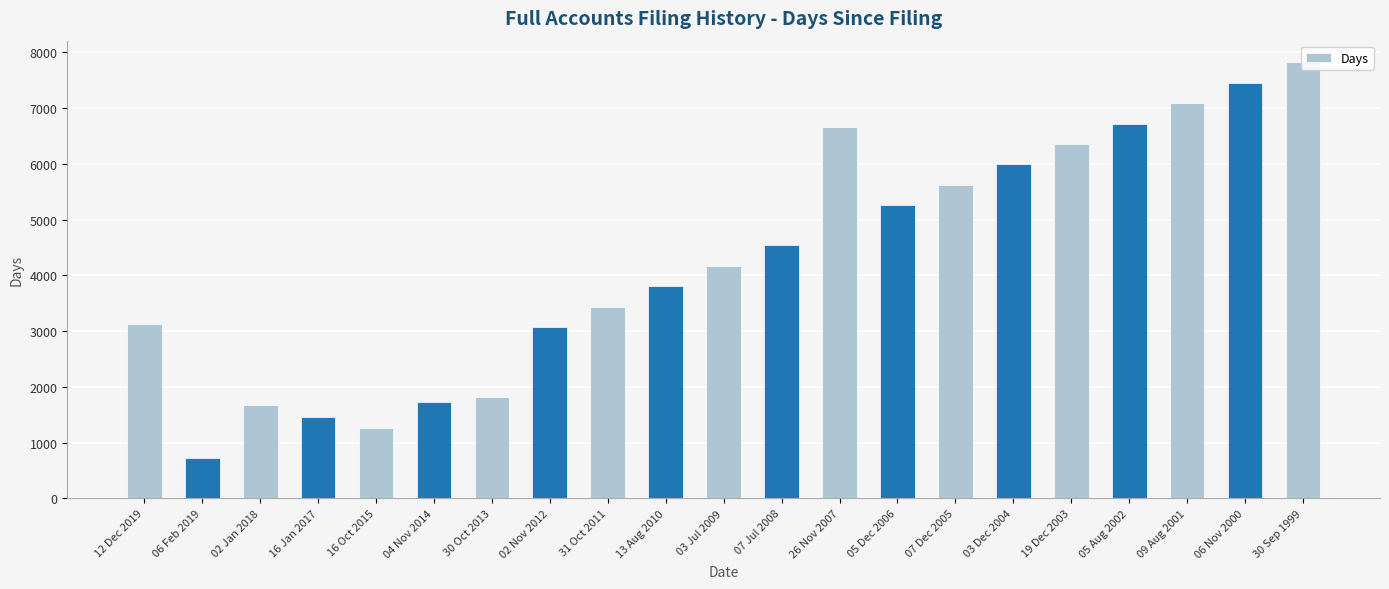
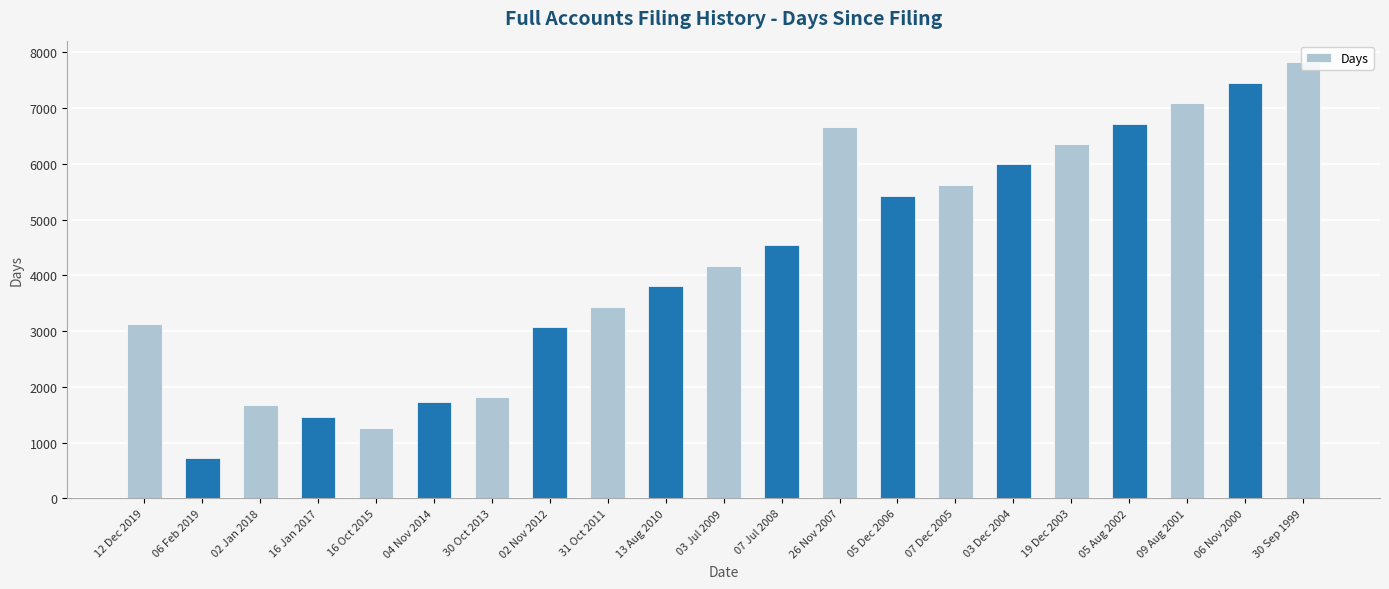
  {
    "12 Dec 2019": 3100,
    "06 Feb 2019": 700,
    "02 Jan 2018": 1700,
    "16 Jan 2017": 1500,
    "16 Oct 2015": 1300,
    "04 Nov 2014": 1700,
    "30 Oct 2013": 1800,
    "02 Nov 2012": 3100,
    "31 Oct 2011": 3400,
    "13 Aug 2010": 3800,
    "03 Jul 2009": 4200,
    "07 Jul 2008": 4500,
    "26 Nov 2007": 6700,
-   "05 Dec 2006": 5300,
+   "05 Dec 2006": 5400,
    "07 Dec 2005": 5600,
    "03 Dec 2004": 6000,
    "19 Dec 2003": 6400,
    "05 Aug 2002": 6700,
    "09 Aug 2001": 7100,
    "06 Nov 2000": 7500
  }
